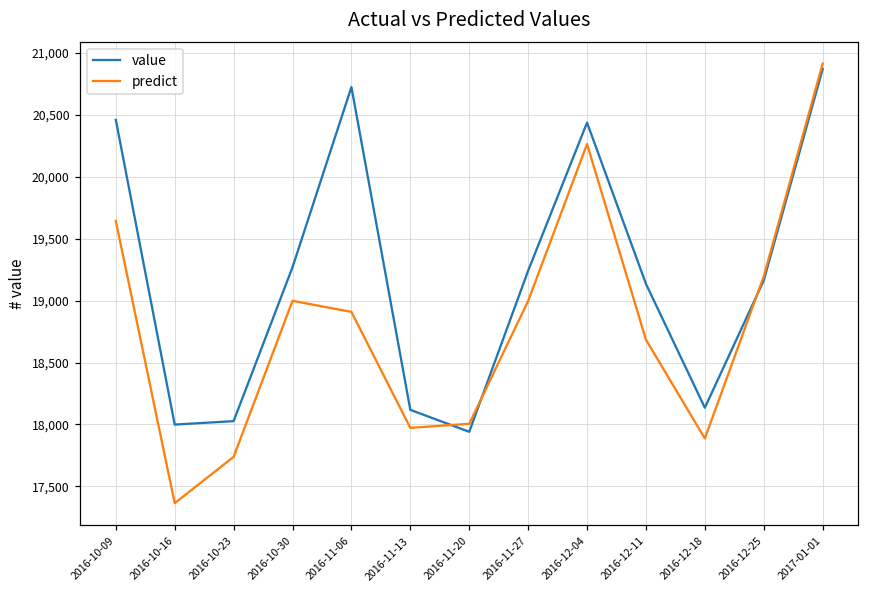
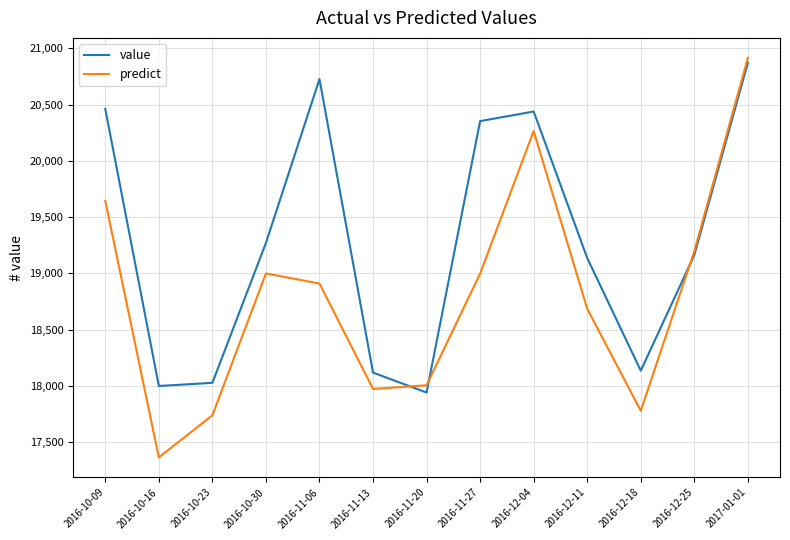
  {
    "value": {
      "2016-10-09": "20,460",
      "2016-10-16": "18,000",
      "2016-10-23": "18,030",
      "2016-10-30": "19,270",
      "2016-11-06": "20,730",
      "2016-11-13": "18,120",
      "2016-11-20": "17,940",
-     "2016-11-27": "19,240",
+     "2016-11-27": "20,350",
      "2016-12-04": "20,440",
      "2016-12-11": "19,140",
      "2016-12-18": "18,140",
      "2016-12-25": "19,160",
      "2017-01-01": "20,870"
    },
    "predict": {
      "2016-10-09": "19,640",
      "2016-10-16": "17,360",
      "2016-10-23": "17,740",
      "2016-10-30": "19,000",
      "2016-11-06": "18,910",
      "2016-11-13": "17,970",
      "2016-11-20": "18,010",
      "2016-11-27": "19,000",
      "2016-12-04": "20,270",
      "2016-12-11": "18,680",
-     "2016-12-18": "17,890",
+     "2016-12-18": "17,780",
      "2016-12-25": "19,200",
      "2017-01-01": "20,910"
    }
  }
